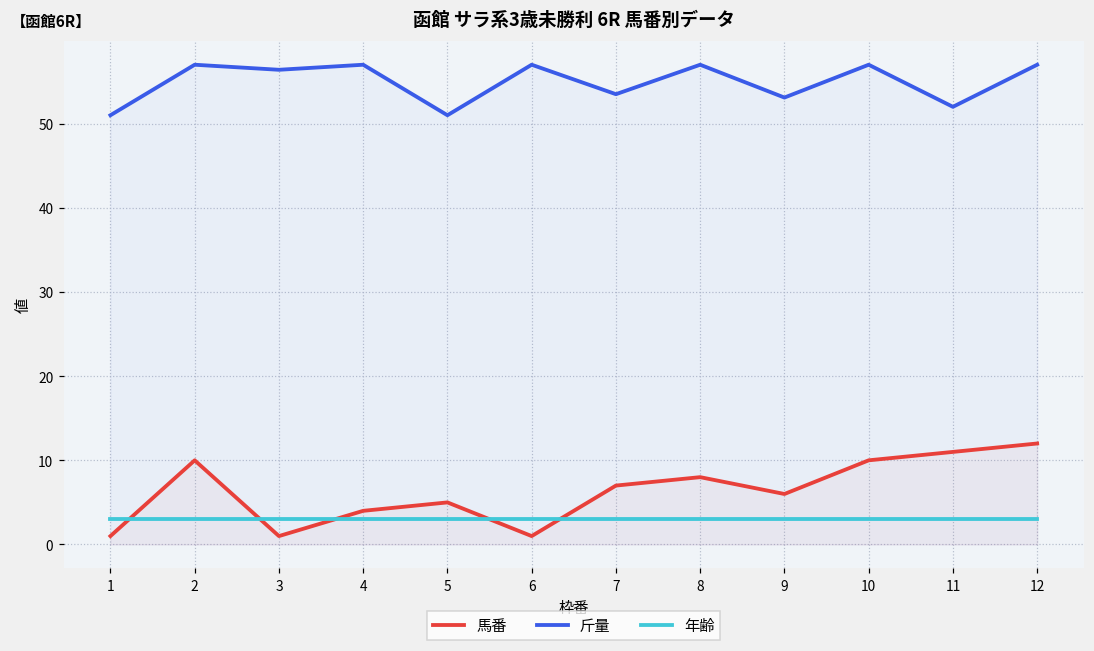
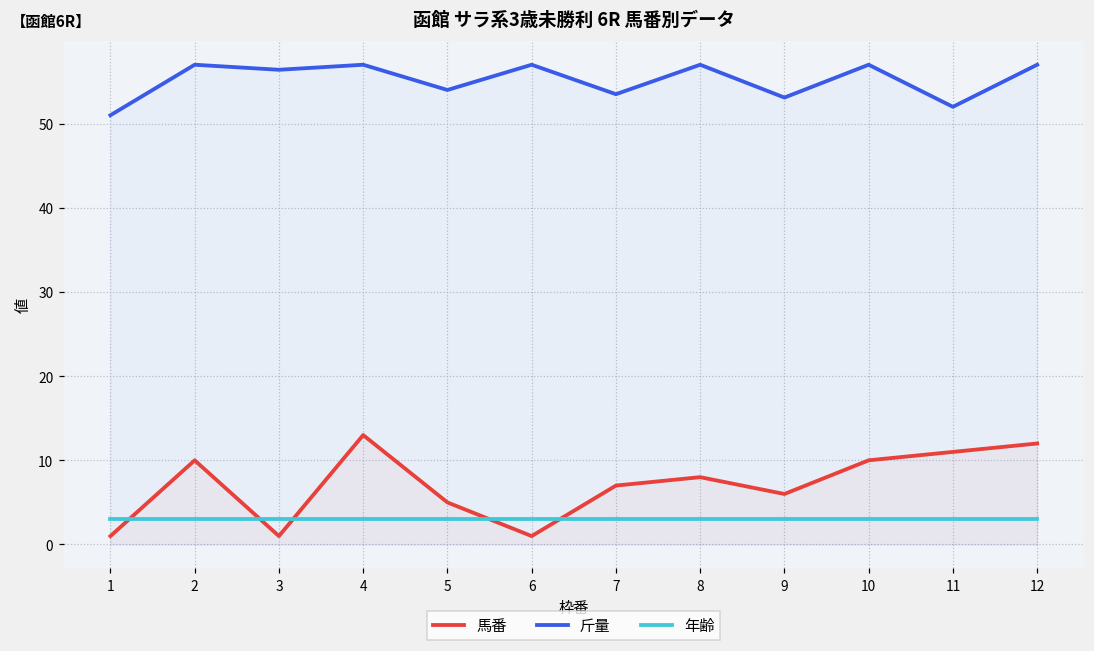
  {
    "馬番": {
      "1": 1,
      "2": 10,
      "3": 1,
-     "4": 4,
+     "4": 13,
      "5": 5,
      "6": 1,
      "7": 7,
      "8": 8,
      "9": 6,
      "10": 10,
      "11": 11,
      "12": 12
    },
    "斤量": {
      "1": 51,
      "2": 57,
      "3": 56,
      "4": 57,
-     "5": 51,
+     "5": 54,
      "6": 57,
      "7": 54,
      "8": 57,
      "9": 53,
      "10": 57,
      "11": 52,
      "12": 57
    },
    "年齢": {
      "1": 3,
      "2": 3,
      "3": 3,
      "4": 3,
      "5": 3,
      "6": 3,
      "7": 3,
      "8": 3,
      "9": 3,
      "10": 3,
      "11": 3,
      "12": 3
    }
  }
